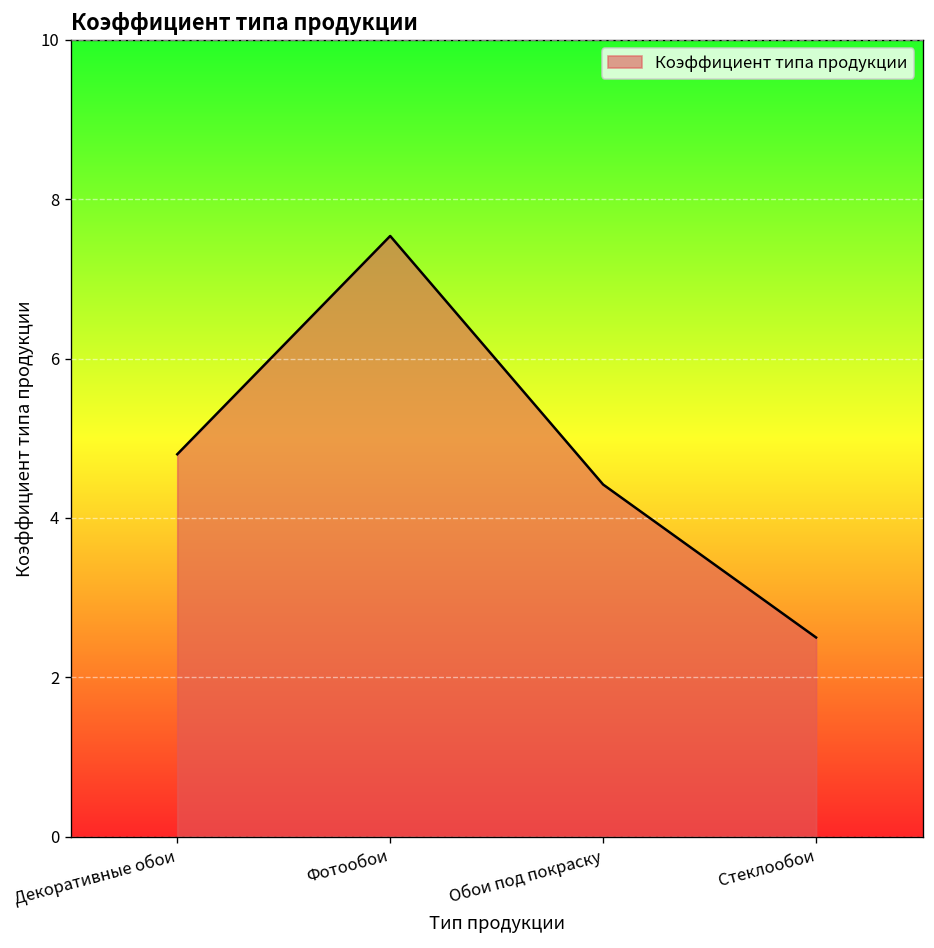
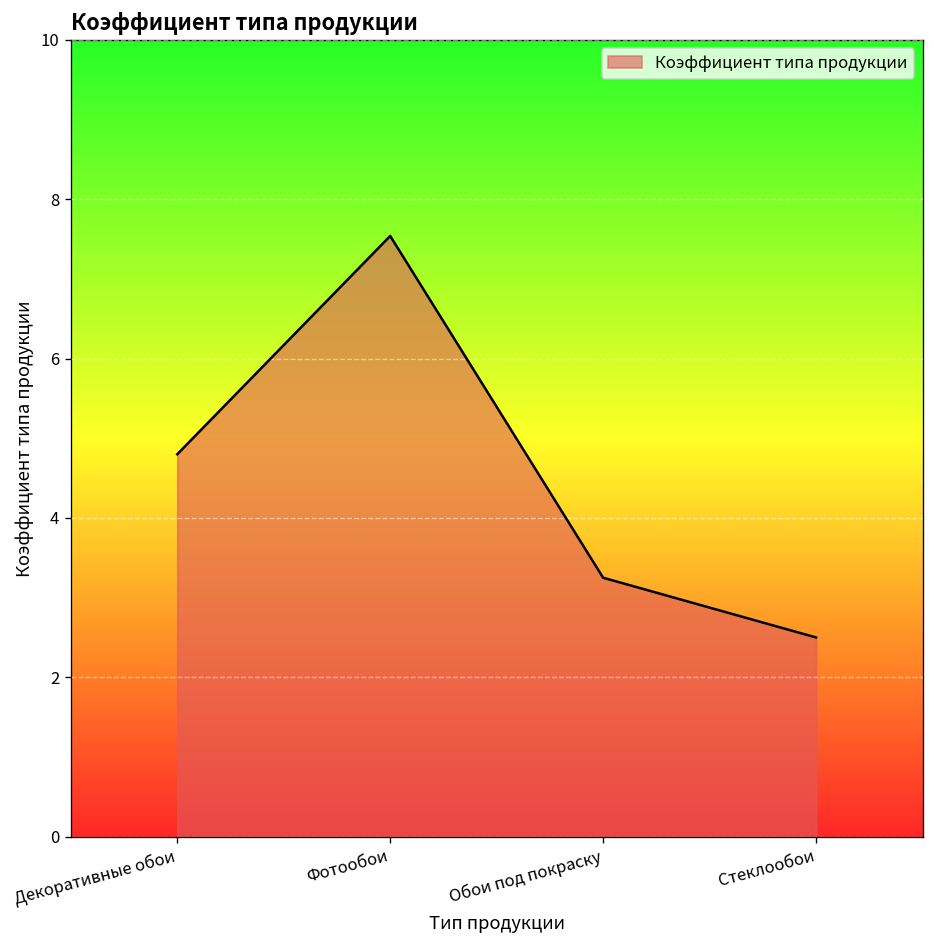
  {
    "Декоративные обои": 4.8,
    "Фотообои": 7.5,
-   "Обои под покраску": 4.4,
+   "Обои под покраску": 3.3,
    "Стеклообои": 2.5
  }
